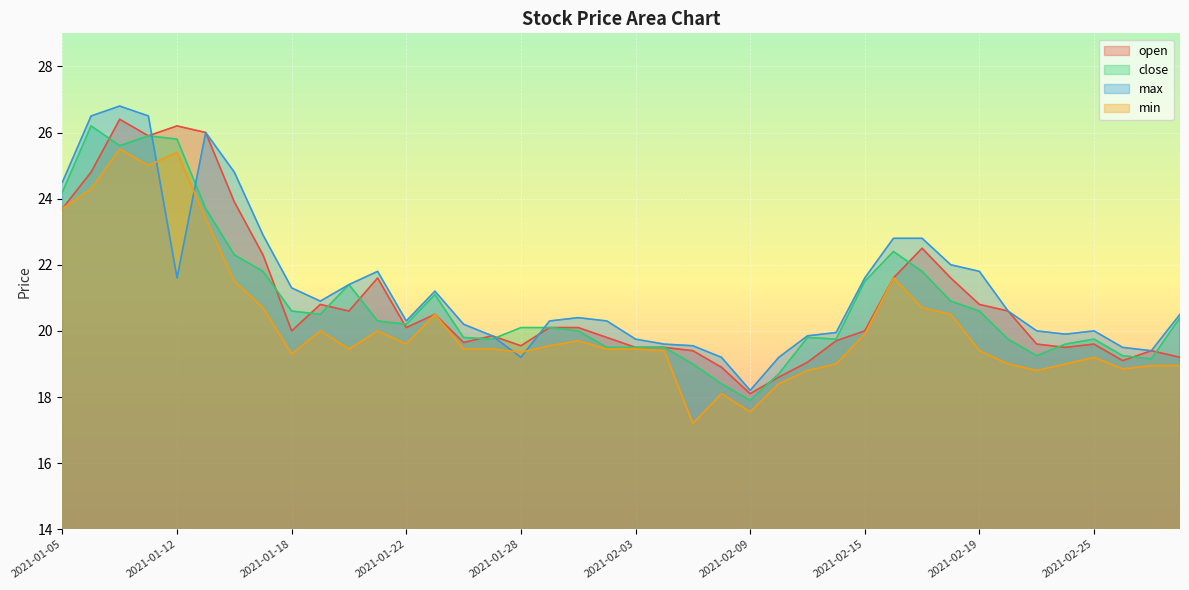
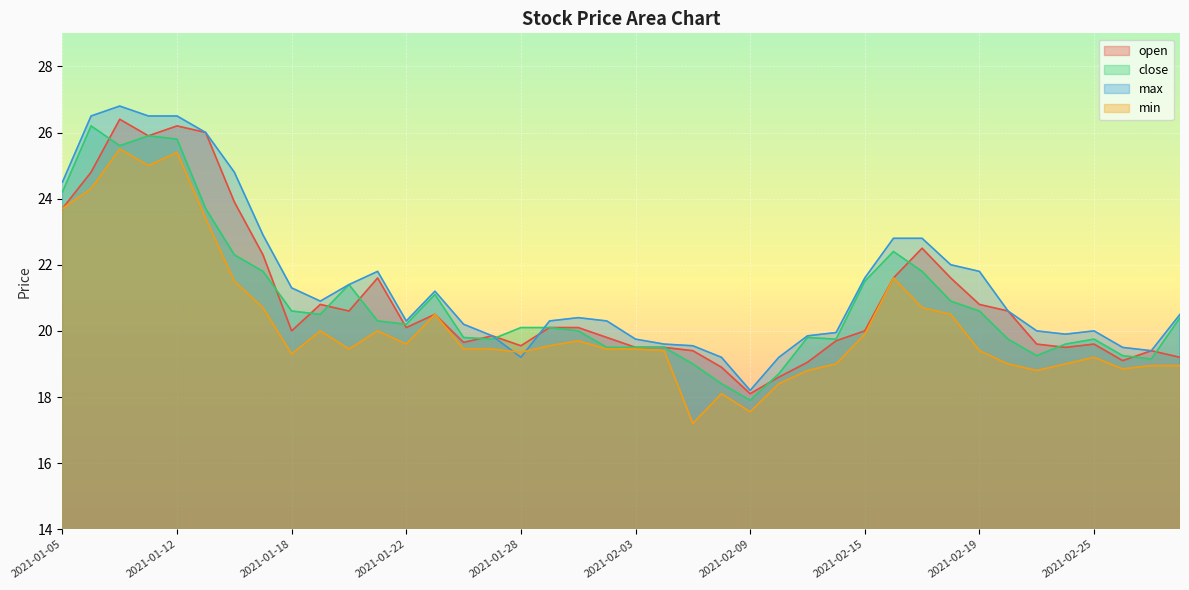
  {
    "close": {
      "2021-01-05": 24.2,
      "2021-01-12": 25.8,
      "2021-01-18": 20.6,
      "2021-01-22": 20.2,
      "2021-01-28": 20.1,
      "2021-02-09": 17.9,
      "2021-02-15": 21.5,
      "2021-02-19": 20.6,
      "2021-02-25": 19.8
    },
    "max": {
      "2021-01-05": 24.5,
-     "2021-01-12": 21.6,
+     "2021-01-12": 26.5,
      "2021-01-18": 21.3,
      "2021-01-22": 20.3,
      "2021-01-28": 19.2,
      "2021-02-03": 19.8,
      "2021-02-09": 18.2,
      "2021-02-15": 21.6,
      "2021-02-19": 21.8,
      "2021-02-25": 20.0
    }
  }
